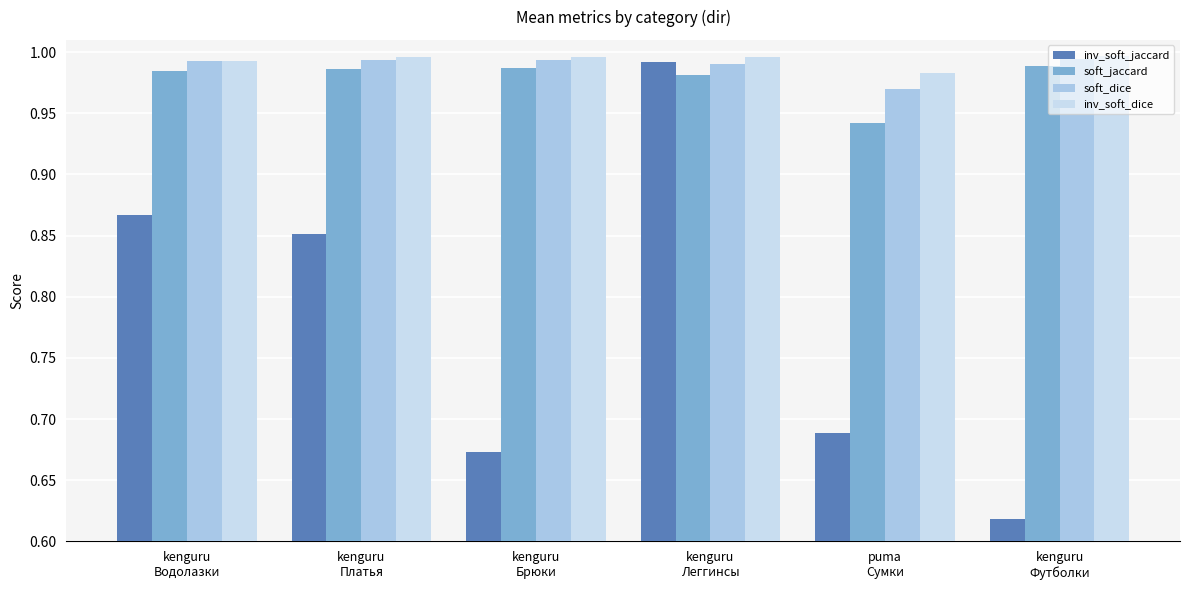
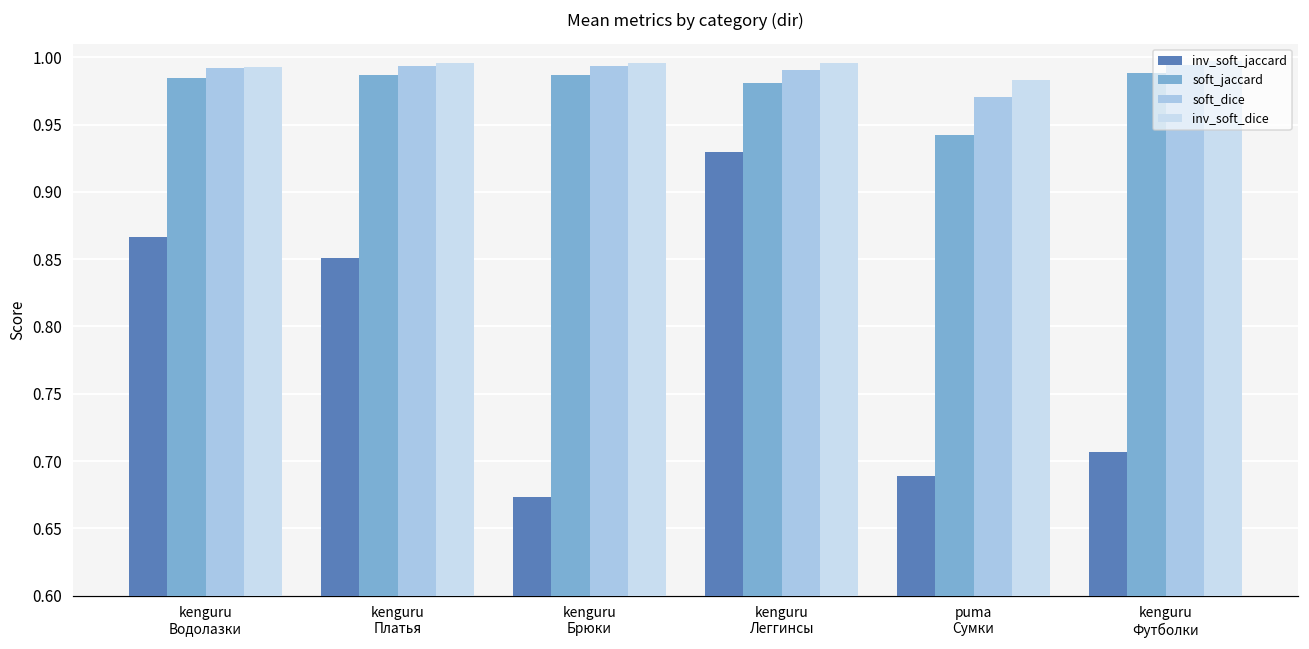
  {
    "inv_soft_jaccard": {
      "kenguru Водолазки": 0.867,
      "kenguru Платья": 0.851,
      "kenguru Брюки": 0.673,
-     "kenguru Леггинсы": 0.992,
+     "kenguru Леггинсы": 0.930,
      "puma Сумки": 0.689,
-     "kenguru Футболки": 0.619
+     "kenguru Футболки": 0.706
    }
  }
